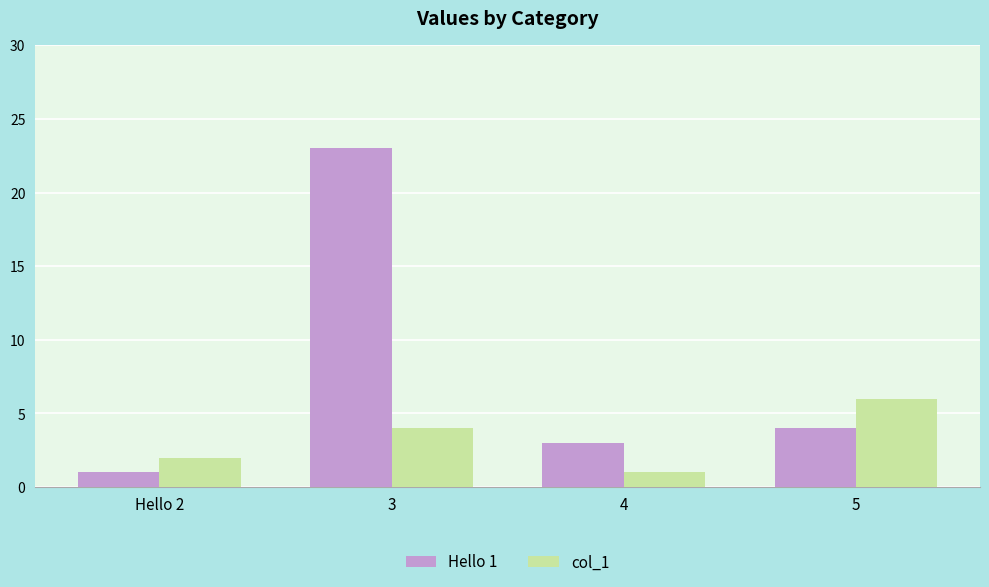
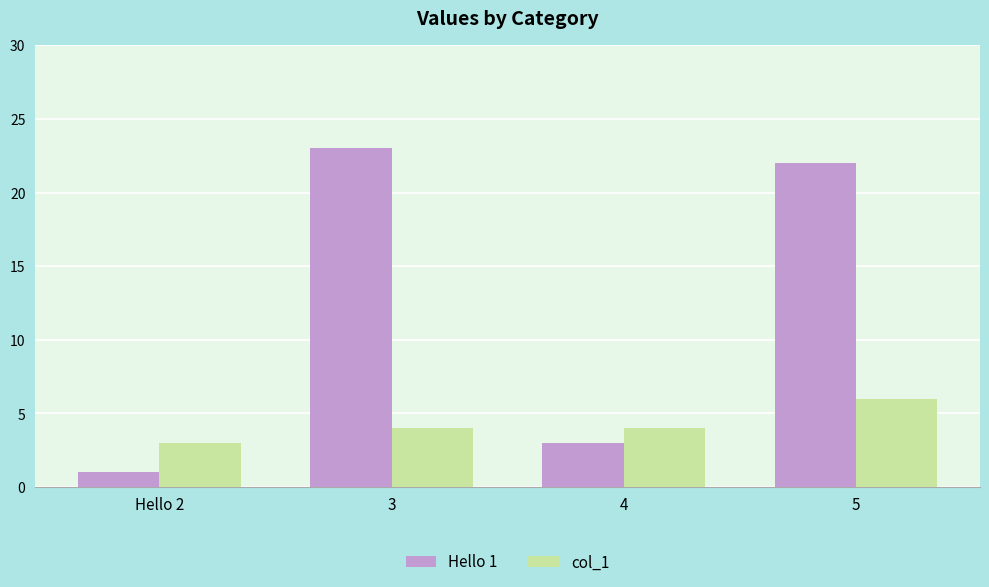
  {
    "Hello 1": {
      "Hello 2": 1,
      "3": 23,
      "4": 3,
-     "5": 4
+     "5": 22
    },
    "col_1": {
-     "Hello 2": 2,
+     "Hello 2": 3,
      "3": 4,
-     "4": 1,
+     "4": 4,
      "5": 6
    }
  }
